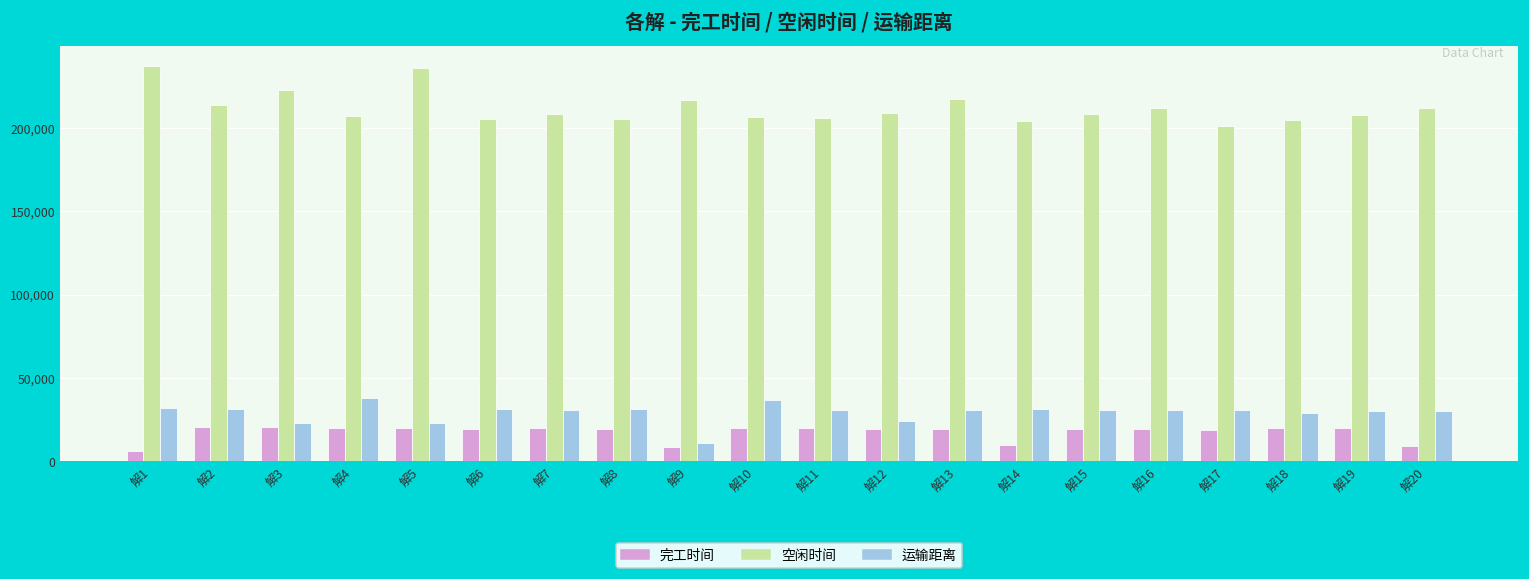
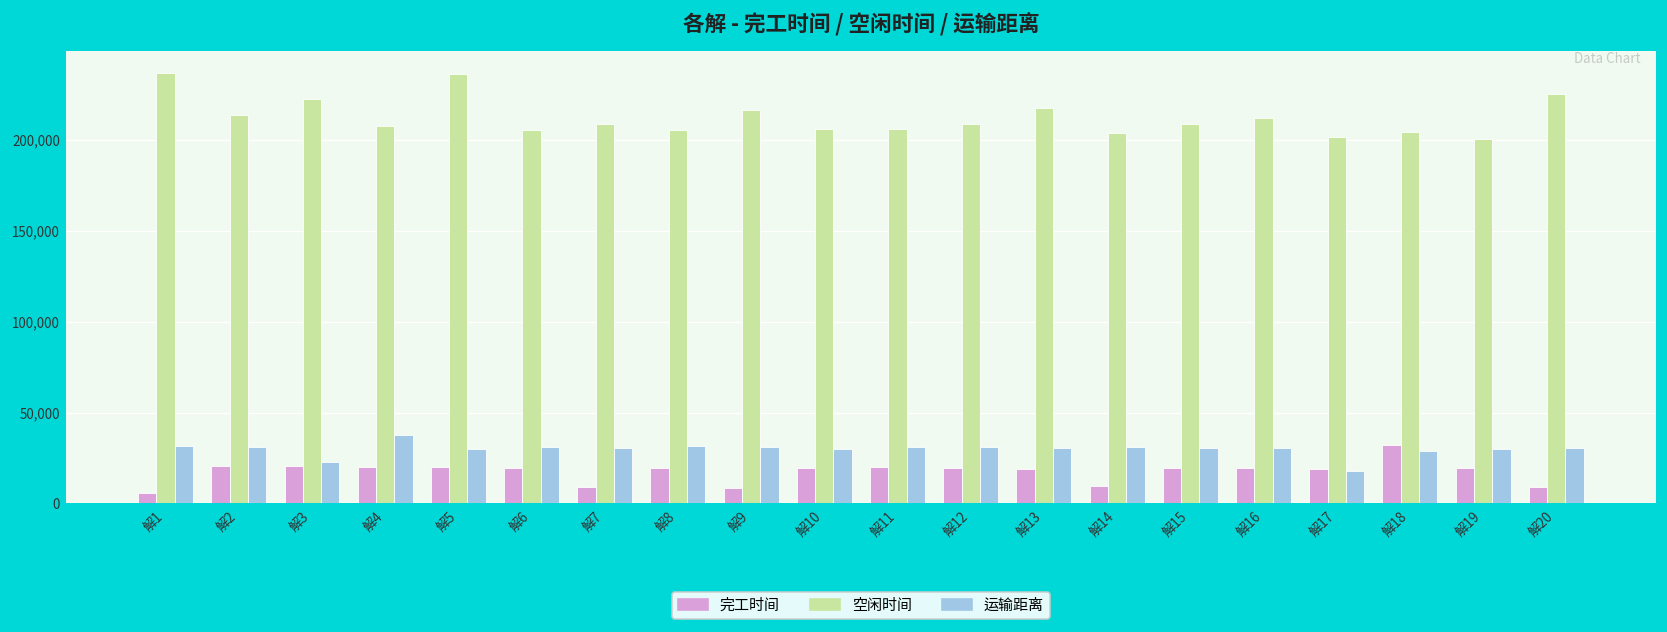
  {
    "完工时间": {
      "解1": "6,000",
      "解2": "20,000",
      "解3": "21,000",
      "解4": "20,000",
      "解5": "20,000",
      "解6": "20,000",
-     "解7": "20,000",
+     "解7": "9,000",
      "解8": "19,000",
      "解9": "9,000",
      "解10": "20,000",
      "解11": "20,000",
      "解12": "19,000",
      "解13": "19,000",
      "解14": "9,000",
      "解15": "20,000",
      "解16": "19,000",
      "解17": "19,000",
-     "解18": "20,000",
+     "解18": "32,000",
      "解19": "20,000",
      "解20": "9,000"
    },
    "空闲时间": {
      "解1": "237,000",
      "解2": "214,000",
      "解3": "223,000",
      "解4": "207,000",
      "解5": "236,000",
      "解6": "206,000",
      "解7": "209,000",
      "解8": "205,000",
      "解9": "217,000",
      "解10": "206,000",
      "解11": "206,000",
      "解12": "209,000",
      "解13": "217,000",
      "解14": "204,000",
      "解15": "209,000",
      "解16": "212,000",
      "解17": "201,000",
      "解18": "205,000",
-     "解19": "208,000",
-     "解20": "212,000"
+     "解19": "201,000",
+     "解20": "225,000"
    },
    "运输距离": {
      "解1": "32,000",
      "解2": "31,000",
      "解3": "23,000",
      "解4": "38,000",
-     "解5": "23,000",
+     "解5": "30,000",
      "解6": "31,000",
      "解7": "31,000",
      "解8": "31,000",
-     "解9": "11,000",
-     "解10": "37,000",
+     "解9": "31,000",
+     "解10": "30,000",
      "解11": "31,000",
-     "解12": "24,000",
+     "解12": "31,000",
      "解13": "31,000",
      "解14": "31,000",
      "解15": "31,000",
      "解16": "30,000",
-     "解17": "31,000",
+     "解17": "18,000",
      "解18": "29,000",
      "解19": "30,000",
      "解20": "30,000"
    }
  }
